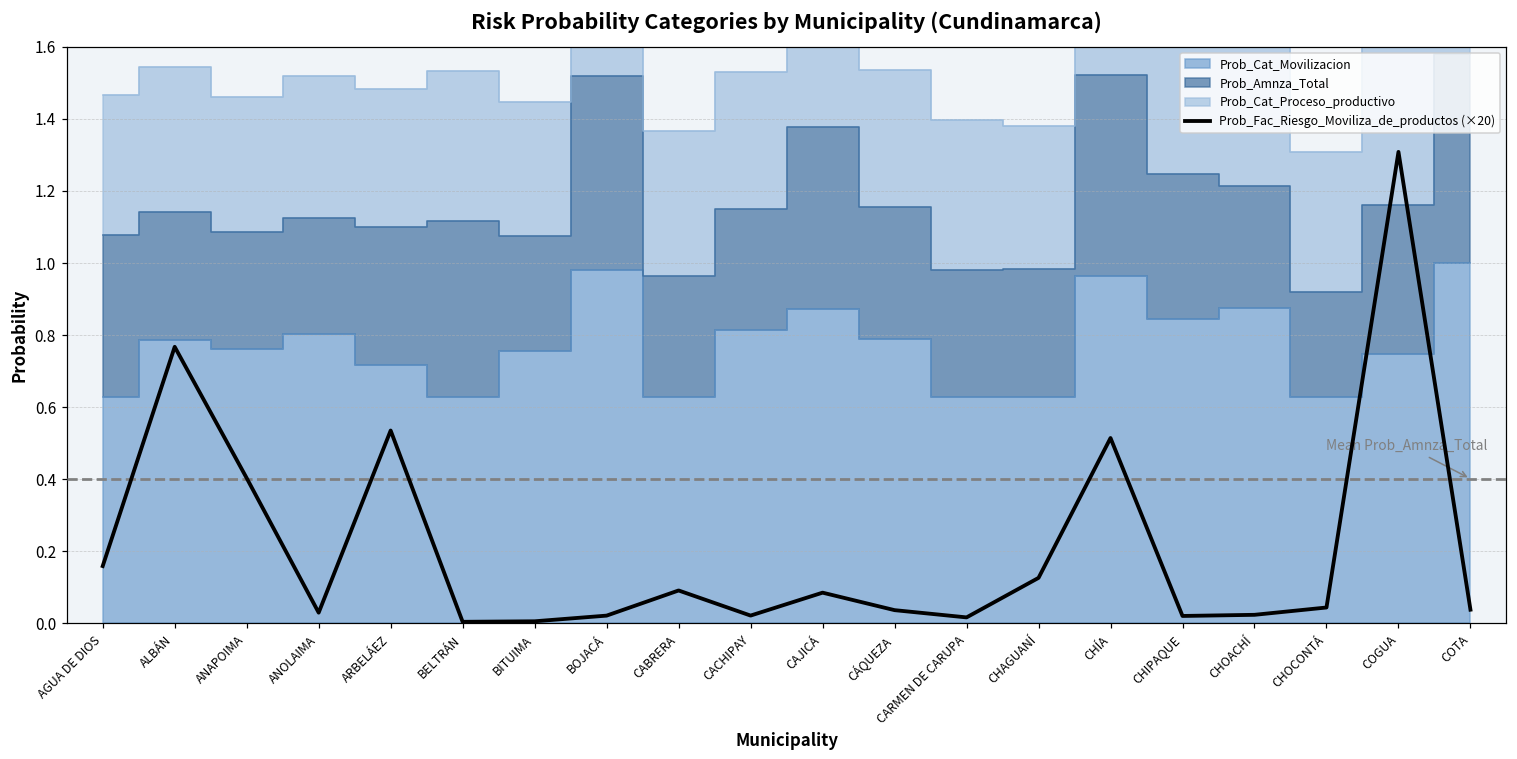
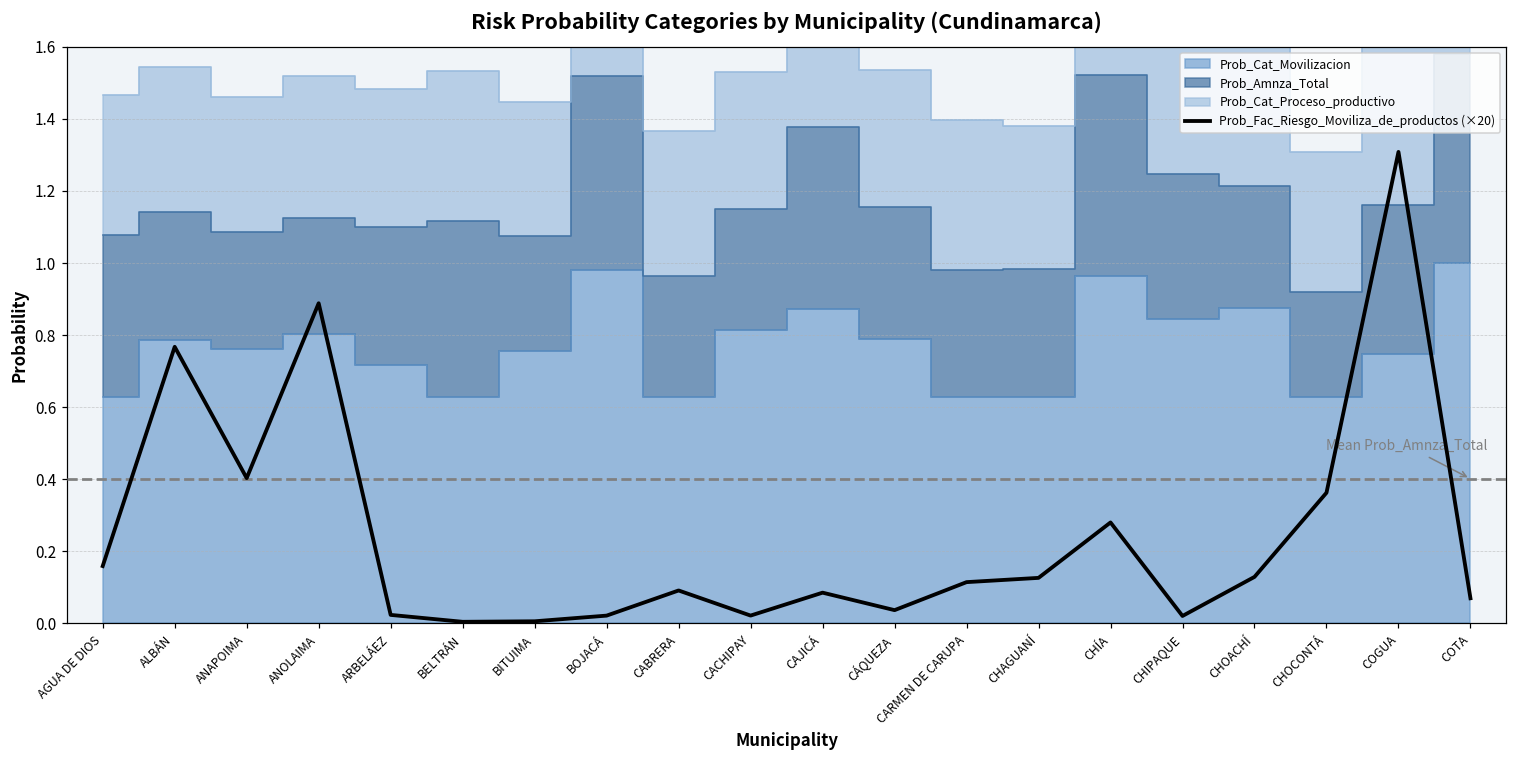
  {
    "Prob_Fac_Riesgo_Moviliza_de_productos (×20)": {
      "AGUA DE DIOS": 0.16,
      "ALBÁN": 0.77,
      "ANAPOIMA": 0.40,
-     "ANOLAIMA": 0.03,
-     "ARBELÁEZ": 0.53,
+     "ANOLAIMA": 0.89,
+     "ARBELÁEZ": 0.02,
      "BELTRÁN": 0.00,
      "BITUIMA": 0.01,
      "BOJACÁ": 0.02,
      "CABRERA": 0.09,
      "CACHIPAY": 0.02,
      "CAJICÁ": 0.08,
      "CÁQUEZA": 0.04,
-     "CARMEN DE CARUPA": 0.02,
+     "CARMEN DE CARUPA": 0.11,
      "CHAGUANÍ": 0.13,
-     "CHÍA": 0.51,
+     "CHÍA": 0.28,
      "CHIPAQUE": 0.02,
-     "CHOACHÍ": 0.02,
-     "CHOCONTÁ": 0.04,
+     "CHOACHÍ": 0.13,
+     "CHOCONTÁ": 0.36,
      "COGUA": 1.31,
-     "COTA": 0.04
+     "COTA": 0.07
    }
  }
